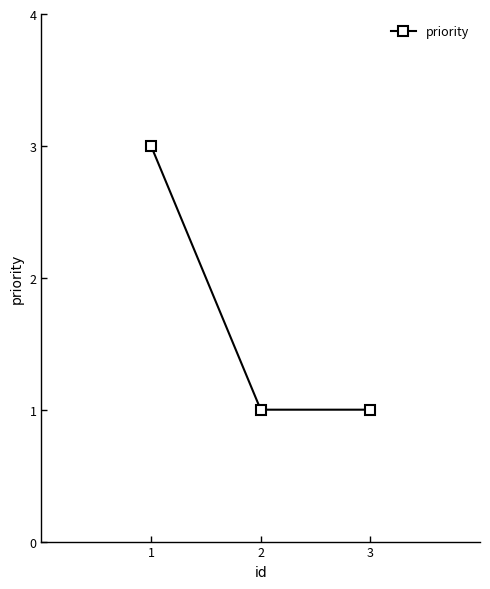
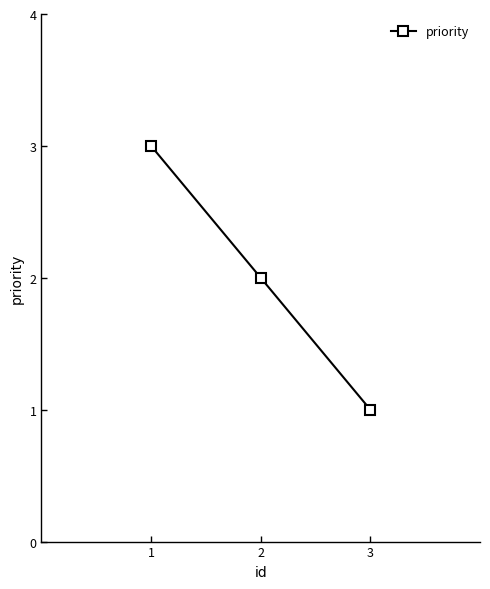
  {
    "1": 3,
-   "2": 1,
+   "2": 2,
    "3": 1
  }
